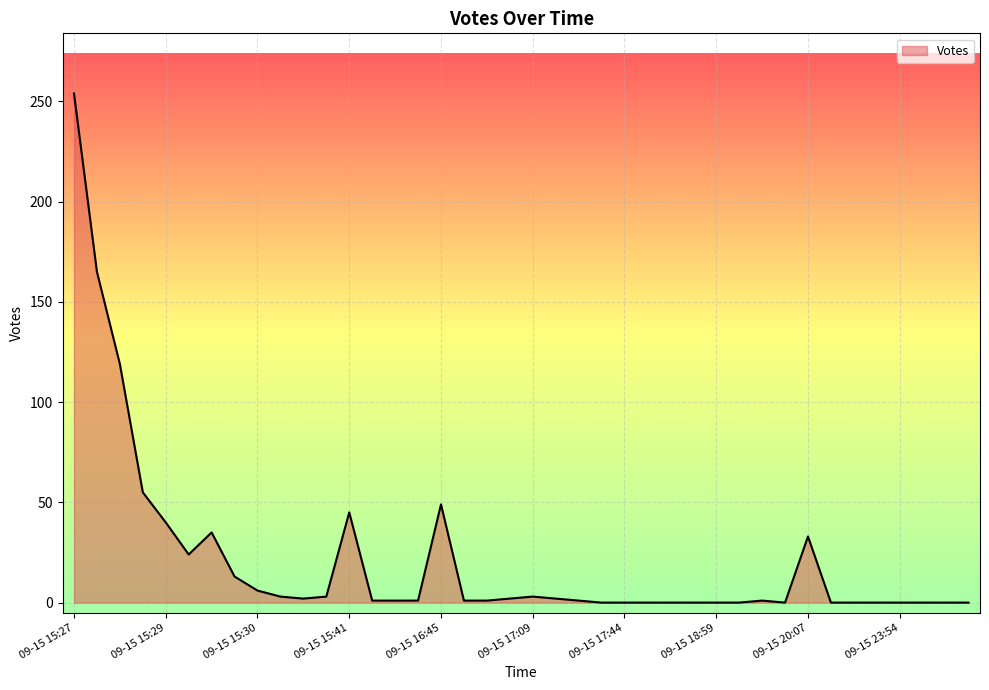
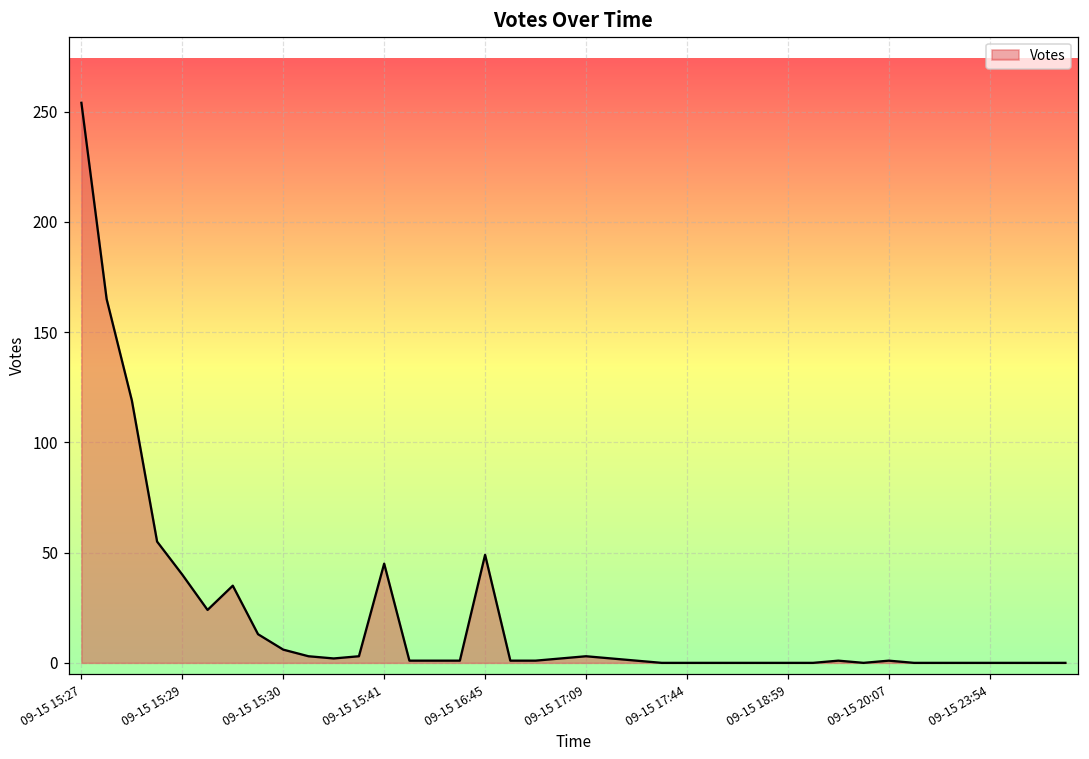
  {
    "09-15 15:41": 45,
    "09-15 16:45": 49,
    "09-15 17:44": 0,
    "09-15 18:59": 0,
-   "09-15 20:07": 33,
+   "09-15 20:07": 1,
    "09-15 23:54": 0
  }
